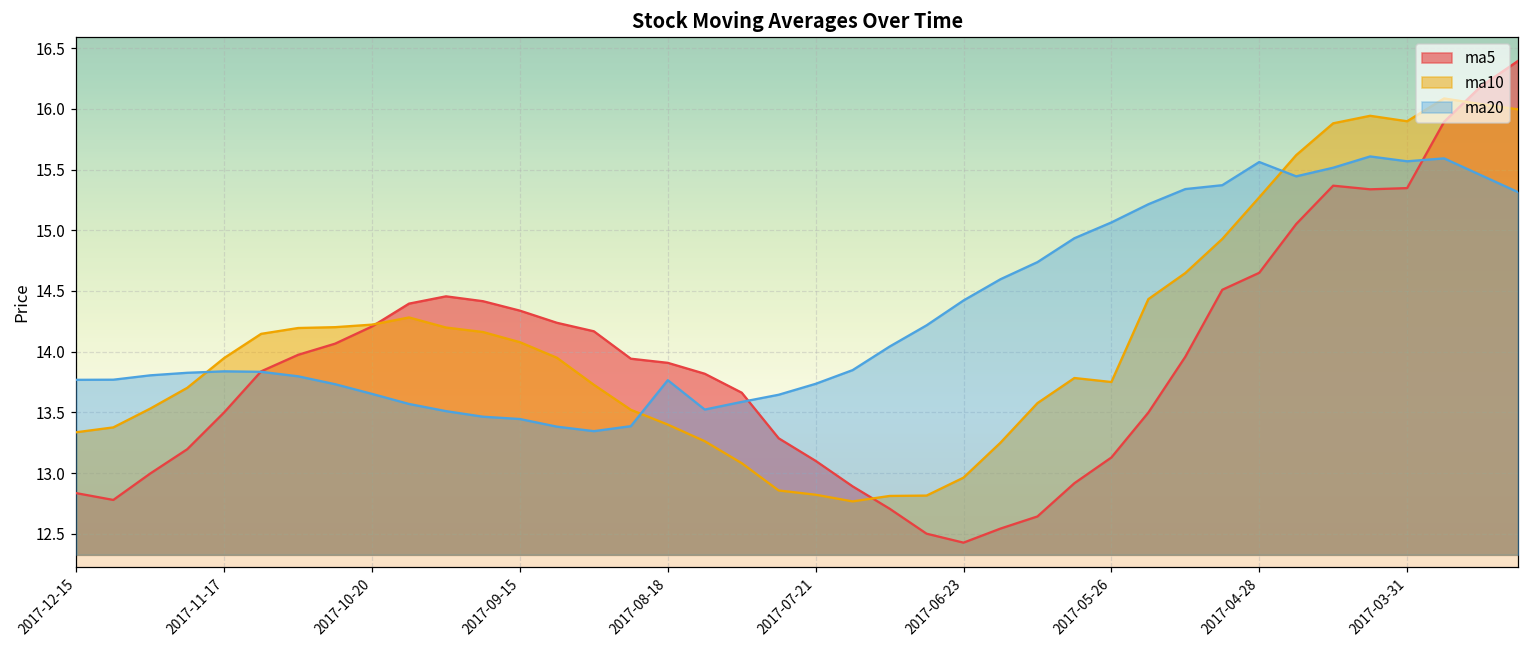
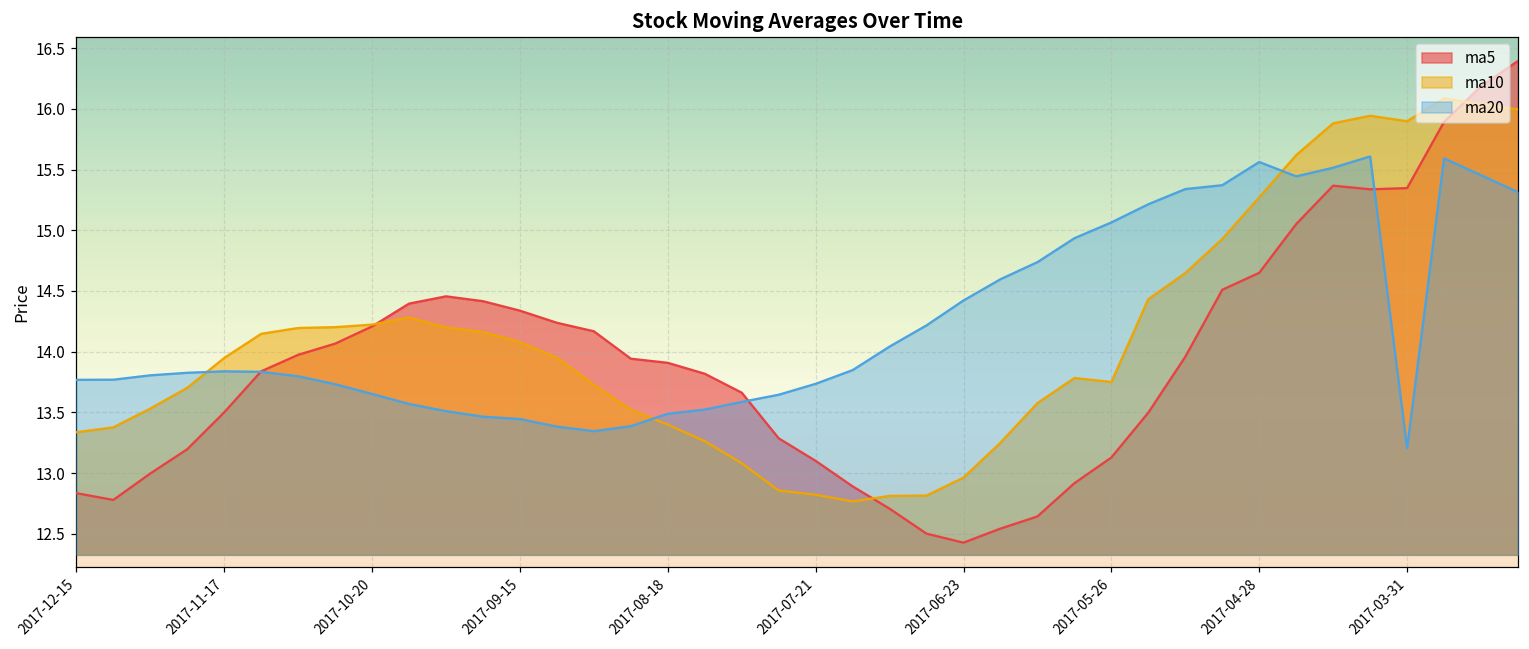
  {
    "ma5": {
      "2017-12-15": 12.83,
      "2017-11-17": 13.50,
      "2017-09-15": 14.34,
      "2017-08-18": 13.91,
      "2017-07-21": 13.10,
      "2017-06-23": 12.43,
      "2017-05-26": 13.13,
      "2017-04-28": 14.65,
      "2017-03-31": 15.35
    },
    "ma10": {
      "2017-12-15": 13.34,
      "2017-11-17": 13.95,
      "2017-09-15": 14.08,
      "2017-08-18": 13.40,
      "2017-07-21": 12.82,
      "2017-06-23": 12.96,
      "2017-05-26": 13.75,
      "2017-04-28": 15.27,
      "2017-03-31": 15.90
    },
    "ma20": {
      "2017-12-15": 13.77,
      "2017-11-17": 13.84,
      "2017-10-20": 13.65,
      "2017-09-15": 13.45,
-     "2017-08-18": 13.77,
+     "2017-08-18": 13.49,
      "2017-07-21": 13.74,
      "2017-06-23": 14.42,
      "2017-05-26": 15.07,
      "2017-04-28": 15.56,
-     "2017-03-31": 15.57
+     "2017-03-31": 13.21
    }
  }
